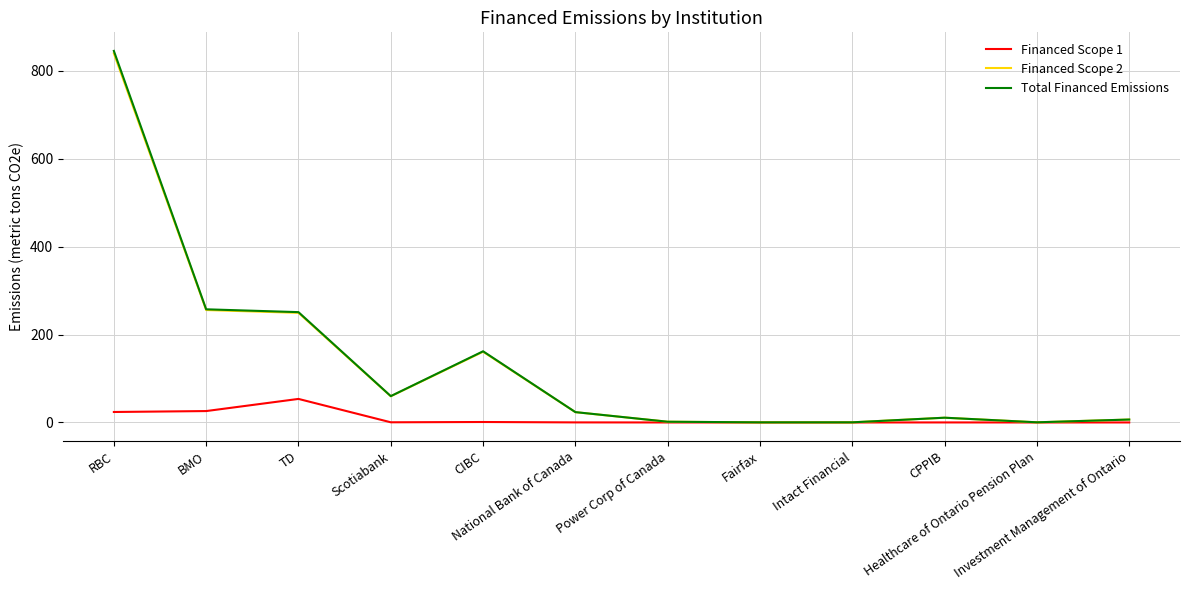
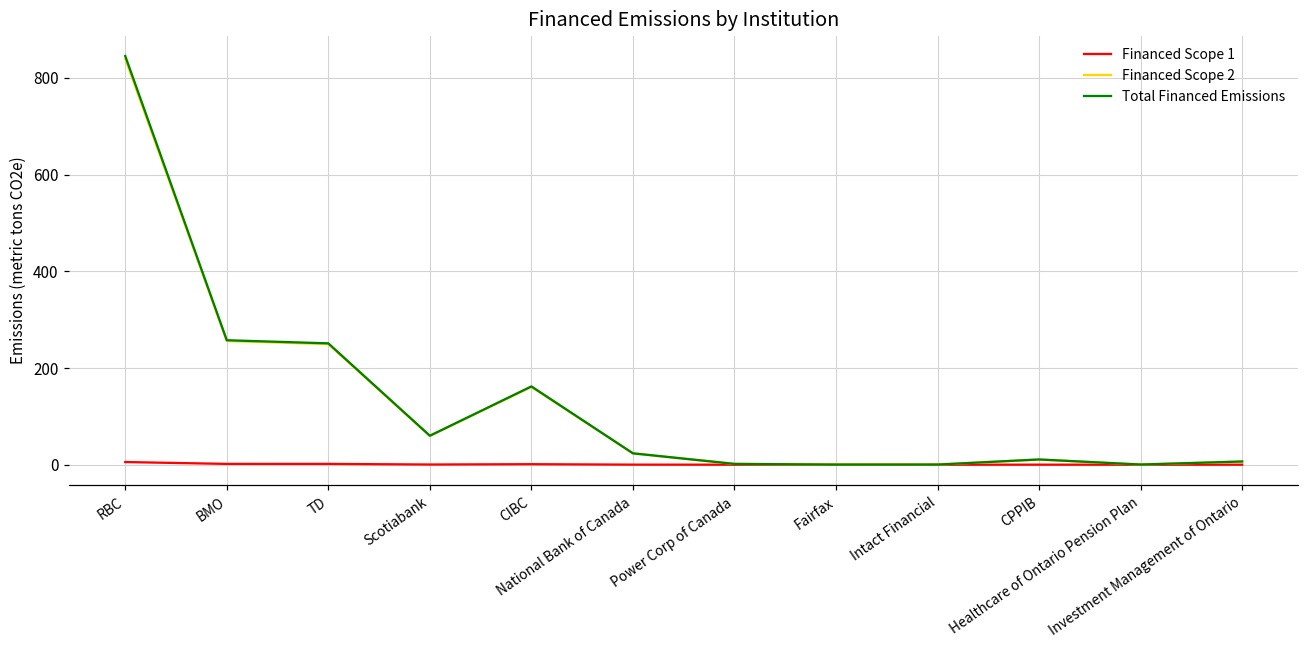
  {
    "Financed Scope 1": {
-     "RBC": 20,
-     "BMO": 30,
-     "TD": 50,
+     "RBC": 10,
+     "BMO": 0,
+     "TD": 0,
      "Scotiabank": 0,
      "CIBC": 0,
      "National Bank of Canada": 0,
      "CPPIB": 0,
      "Investment Management of Ontario": 0
    }
  }
